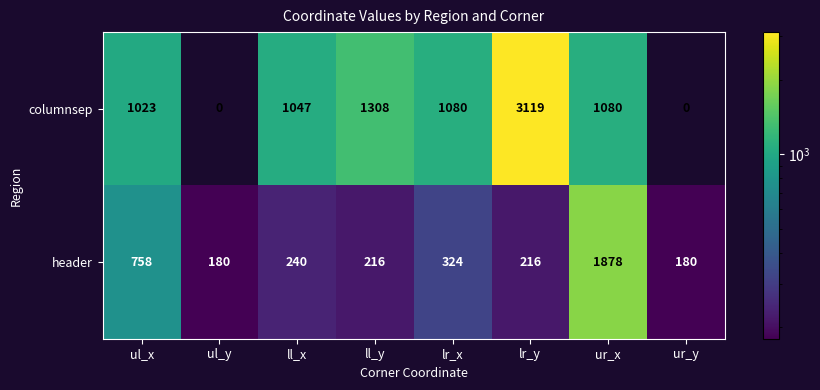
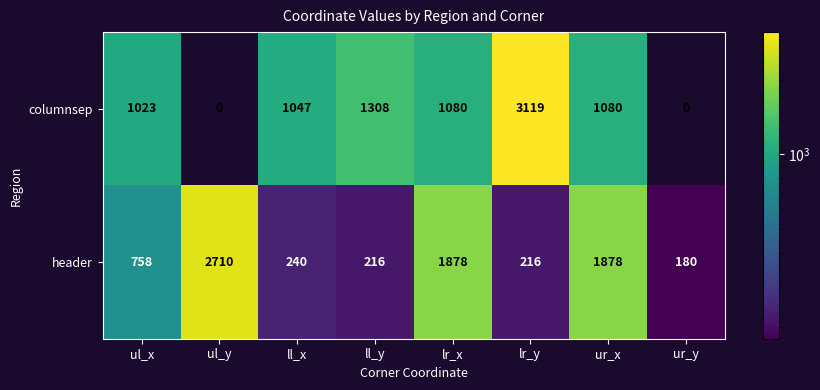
  {
    "columnsep": {
      "ul_x": 1023,
      "ll_x": 1047,
      "ll_y": 1308,
      "lr_x": 1080,
      "lr_y": 3119,
      "ur_x": 1080
    },
    "header": {
      "ul_x": 758,
-     "ul_y": 180,
+     "ul_y": 2710,
      "ll_x": 240,
      "ll_y": 216,
-     "lr_x": 324,
+     "lr_x": 1878,
      "lr_y": 216,
      "ur_x": 1878,
      "ur_y": 180
    }
  }
